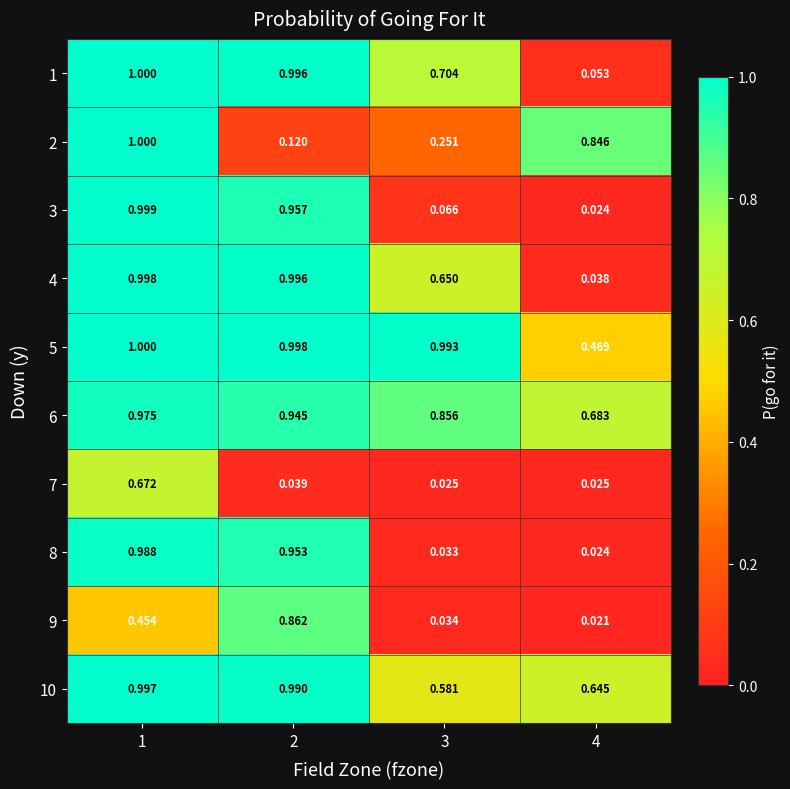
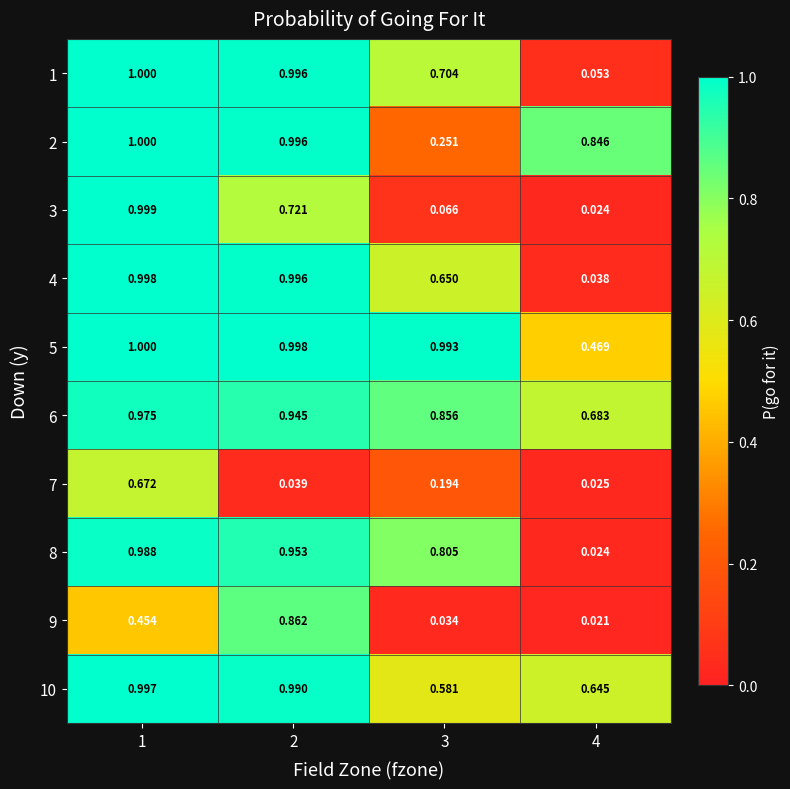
  {
    "1": {
      "1": 1.000,
      "2": 0.996,
      "3": 0.704,
      "4": 0.053
    },
    "2": {
      "1": 1.000,
-     "2": 0.120,
+     "2": 0.996,
      "3": 0.251,
      "4": 0.846
    },
    "3": {
      "1": 0.999,
-     "2": 0.957,
+     "2": 0.721,
      "3": 0.066,
      "4": 0.024
    },
    "4": {
      "1": 0.998,
      "2": 0.996,
      "3": 0.650,
      "4": 0.038
    },
    "5": {
      "1": 1.000,
      "2": 0.998,
      "3": 0.993,
      "4": 0.469
    },
    "6": {
      "1": 0.975,
      "2": 0.945,
      "3": 0.856,
      "4": 0.683
    },
    "7": {
      "1": 0.672,
      "2": 0.039,
-     "3": 0.025,
+     "3": 0.194,
      "4": 0.025
    },
    "8": {
      "1": 0.988,
      "2": 0.953,
-     "3": 0.033,
+     "3": 0.805,
      "4": 0.024
    },
    "9": {
      "1": 0.454,
      "2": 0.862,
      "3": 0.034,
      "4": 0.021
    },
    "10": {
      "1": 0.997,
      "2": 0.990,
      "3": 0.581,
      "4": 0.645
    }
  }
